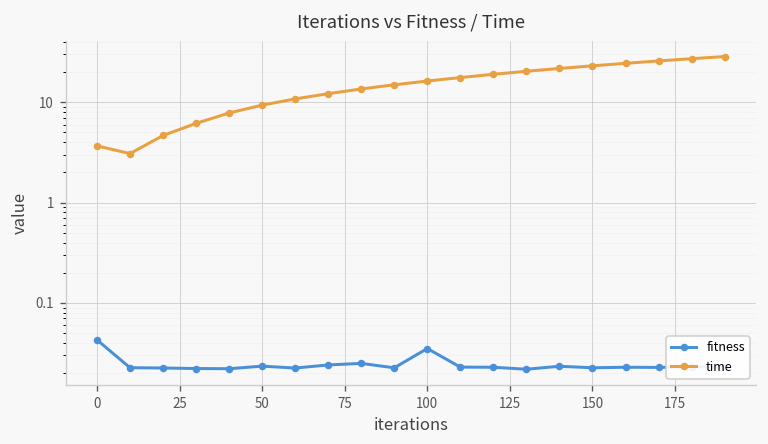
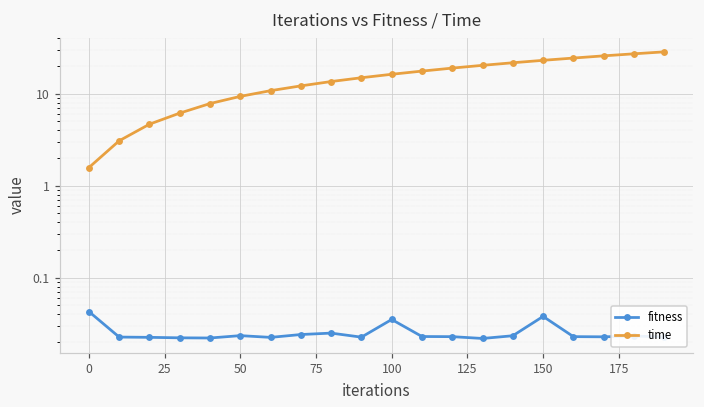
  {
    "fitness": {
      "0": 0.04,
      "50": 0.023,
      "100": 0.035,
-     "150": 0.023
+     "150": 0.04
    },
    "time": {
-     "0": 4,
+     "0": 1.6,
      "50": 9,
      "100": 16,
      "150": 23
    }
  }
